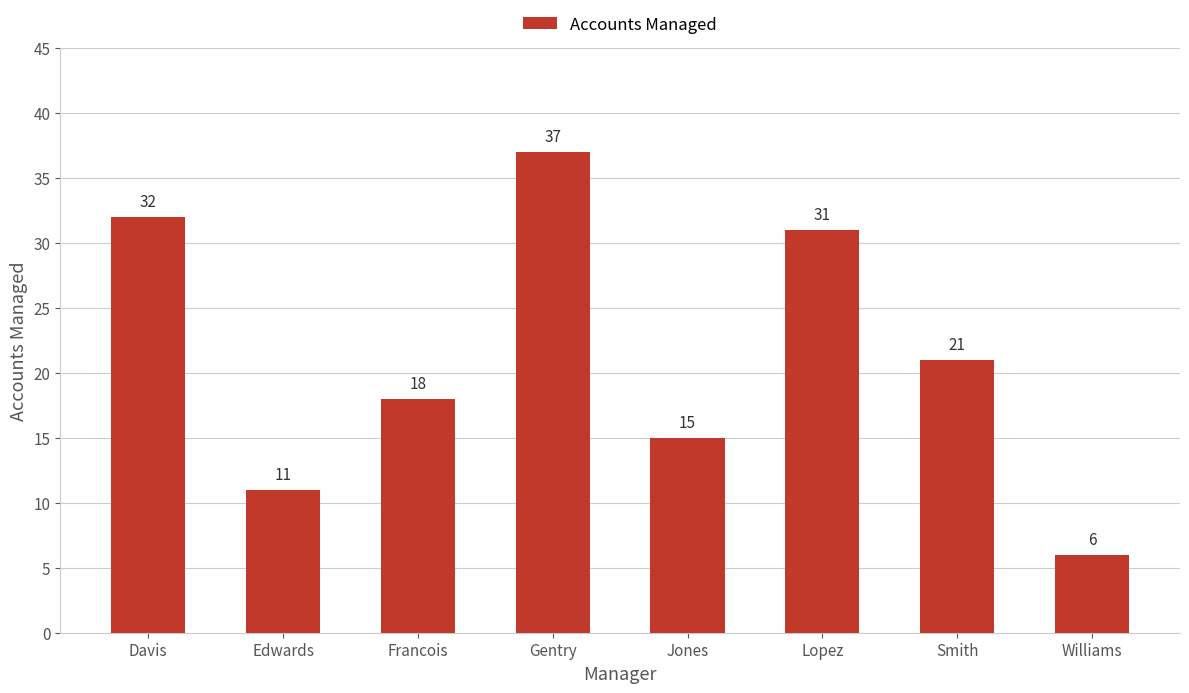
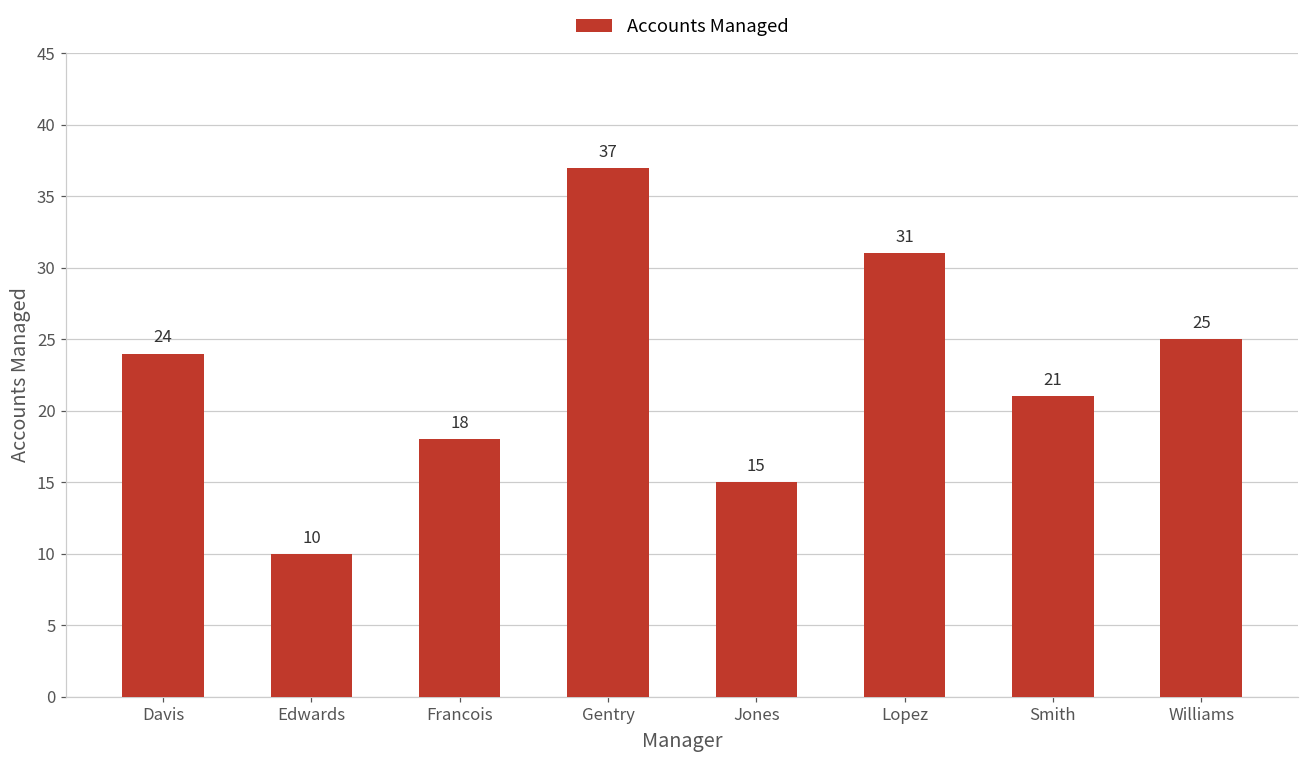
  {
-   "Davis": 32,
-   "Edwards": 11,
+   "Davis": 24,
+   "Edwards": 10,
    "Francois": 18,
    "Gentry": 37,
    "Jones": 15,
    "Lopez": 31,
    "Smith": 21,
-   "Williams": 6
+   "Williams": 25
  }
